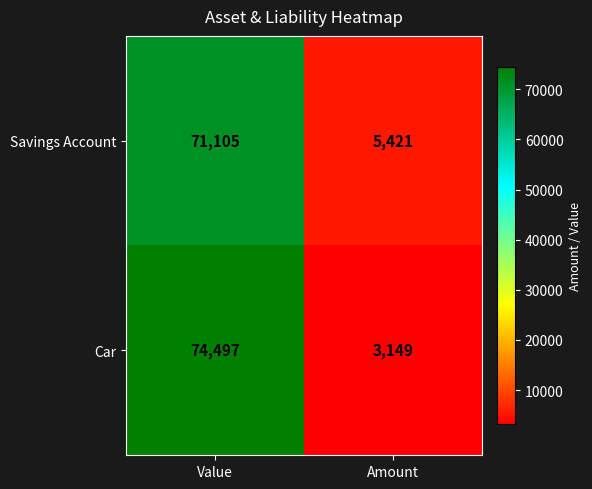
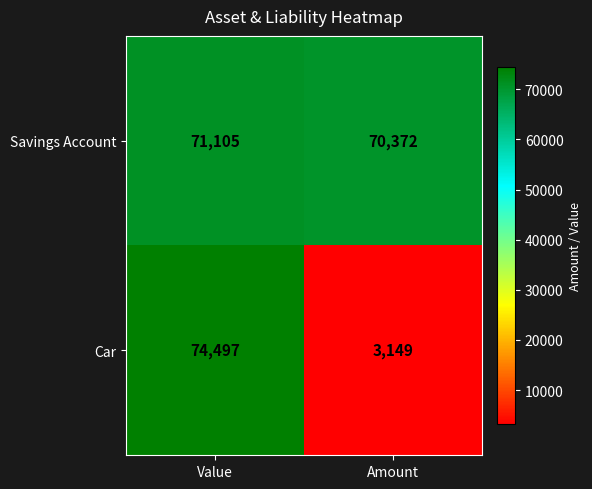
  {
    "Savings Account": {
      "Value": "71,105",
-     "Amount": "5,421"
+     "Amount": "70,372"
    },
    "Car": {
      "Value": "74,497",
      "Amount": "3,149"
    }
  }
